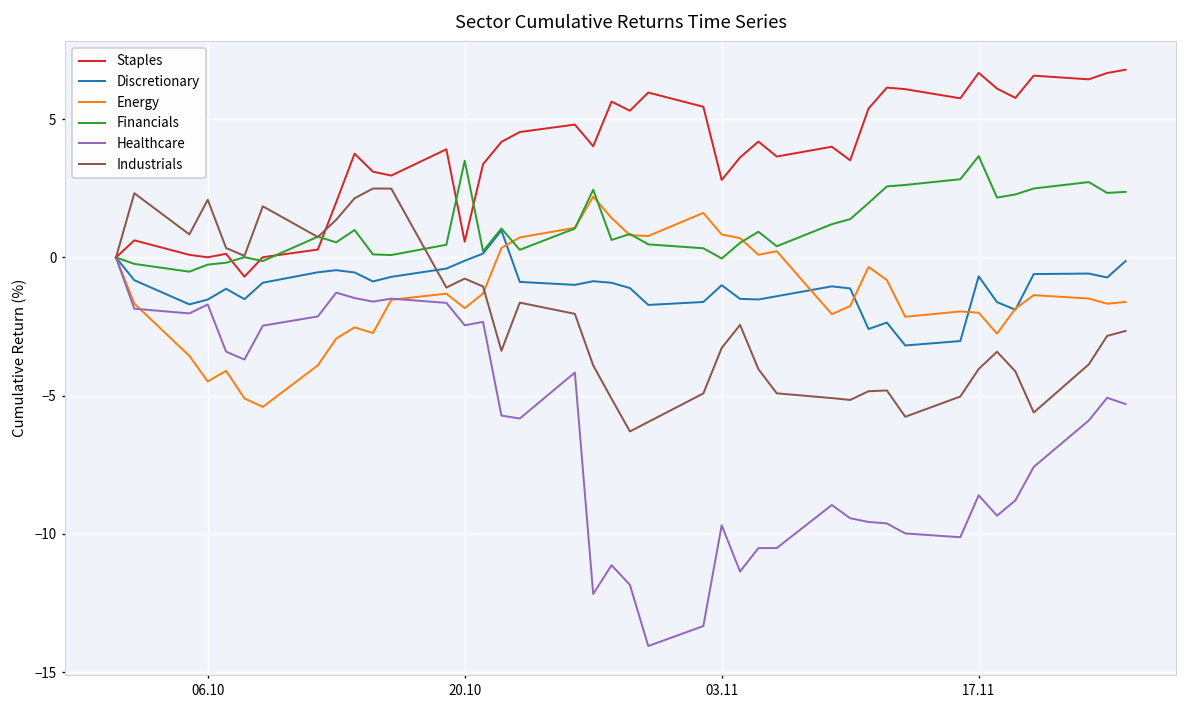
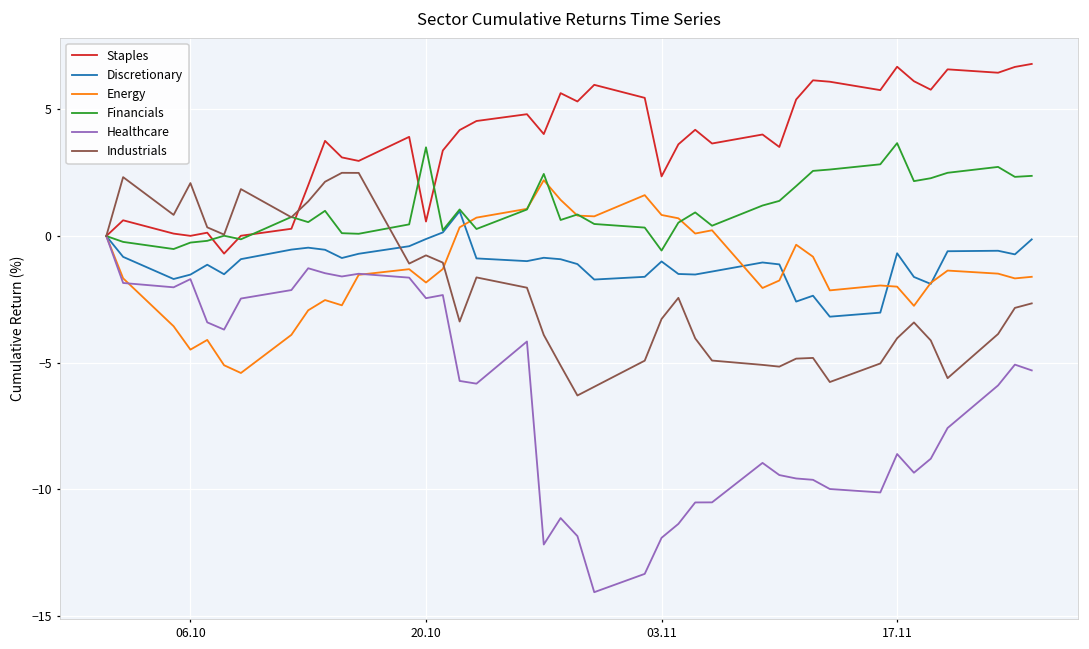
  {
    "Staples": {
      "06.10": 0.0,
      "20.10": 0.6,
-     "03.11": 2.8,
+     "03.11": 2.4,
      "17.11": 6.7
    },
    "Discretionary": {
      "06.10": -1.5,
      "20.10": -0.1,
      "03.11": -1.0,
      "17.11": -0.7
    },
    "Energy": {
      "06.10": -4.5,
      "20.10": -1.8,
      "03.11": 0.8,
      "17.11": -2.0
    },
    "Financials": {
      "06.10": -0.3,
      "20.10": 3.5,
-     "03.11": 0.0,
+     "03.11": -0.6,
      "17.11": 3.7
    },
    "Healthcare": {
      "06.10": -1.7,
      "20.10": -2.5,
-     "03.11": -9.7,
+     "03.11": -11.9,
      "17.11": -8.6
    },
    "Industrials": {
      "06.10": 2.1,
      "20.10": -0.8,
      "03.11": -3.3,
      "17.11": -4.0
    }
  }
